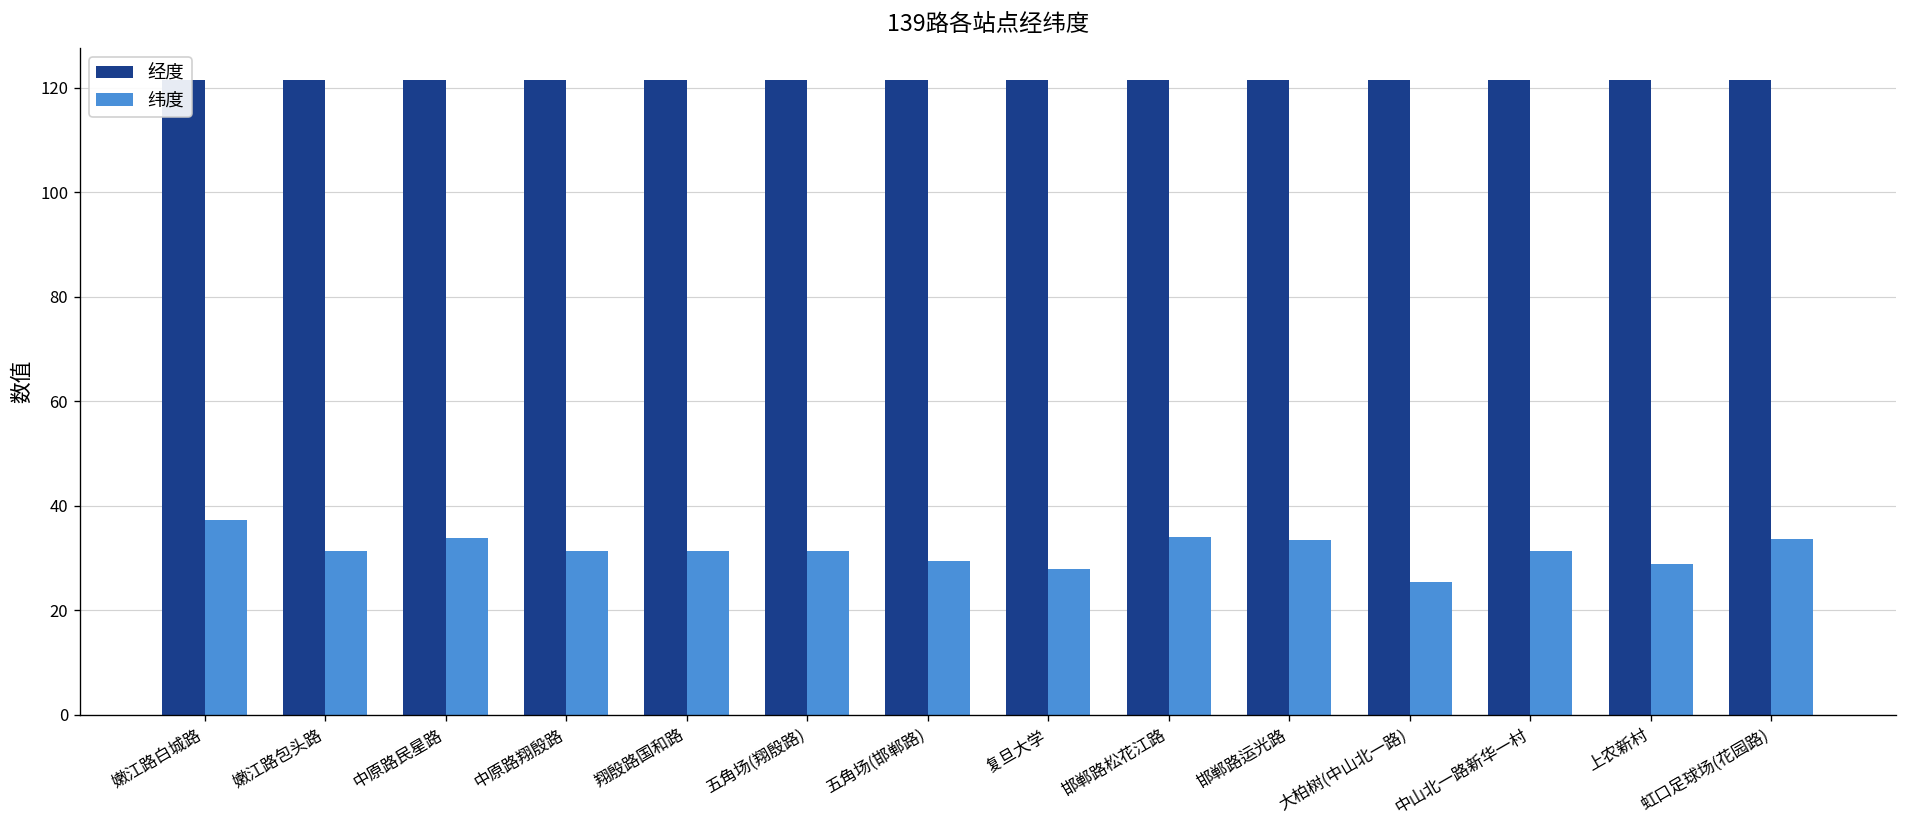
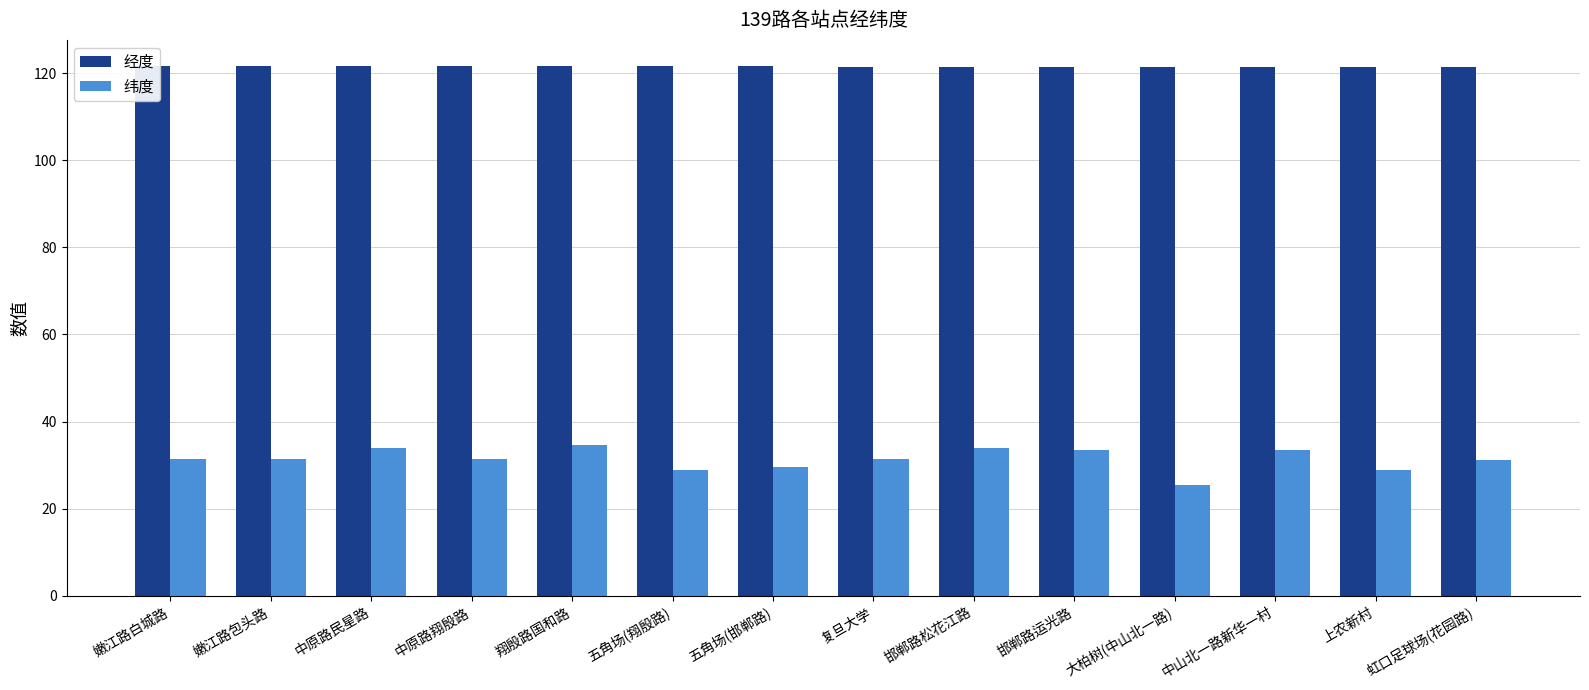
  {
    "经度": {
      "嫩江路包头路": 122,
      "中原路民星路": 122,
      "中原路翔殷路": 122,
      "翔殷路国和路": 122,
      "五角场(翔殷路)": 122,
      "五角场(邯郸路)": 122,
      "复旦大学": 122,
      "邯郸路松花江路": 121,
      "邯郸路运光路": 121,
      "大柏树(中山北一路)": 121,
      "中山北一路新华一村": 121,
      "上农新村": 121,
      "虹口足球场(花园路)": 121
    },
    "纬度": {
-     "嫩江路白城路": 37,
+     "嫩江路白城路": 31,
      "嫩江路包头路": 31,
      "中原路民星路": 34,
      "中原路翔殷路": 31,
-     "翔殷路国和路": 31,
-     "五角场(翔殷路)": 31,
+     "翔殷路国和路": 35,
+     "五角场(翔殷路)": 29,
      "五角场(邯郸路)": 29,
-     "复旦大学": 28,
+     "复旦大学": 31,
      "邯郸路松花江路": 34,
      "邯郸路运光路": 33,
      "大柏树(中山北一路)": 25,
-     "中山北一路新华一村": 31,
+     "中山北一路新华一村": 33,
      "上农新村": 29,
-     "虹口足球场(花园路)": 34
+     "虹口足球场(花园路)": 31
    }
  }
